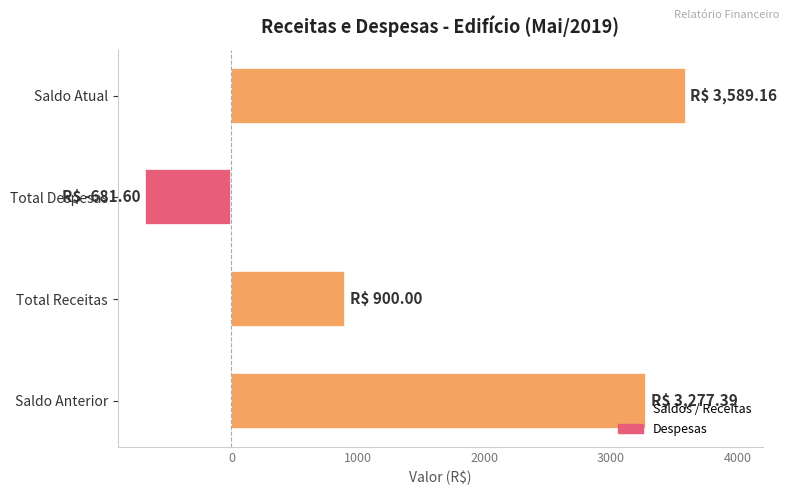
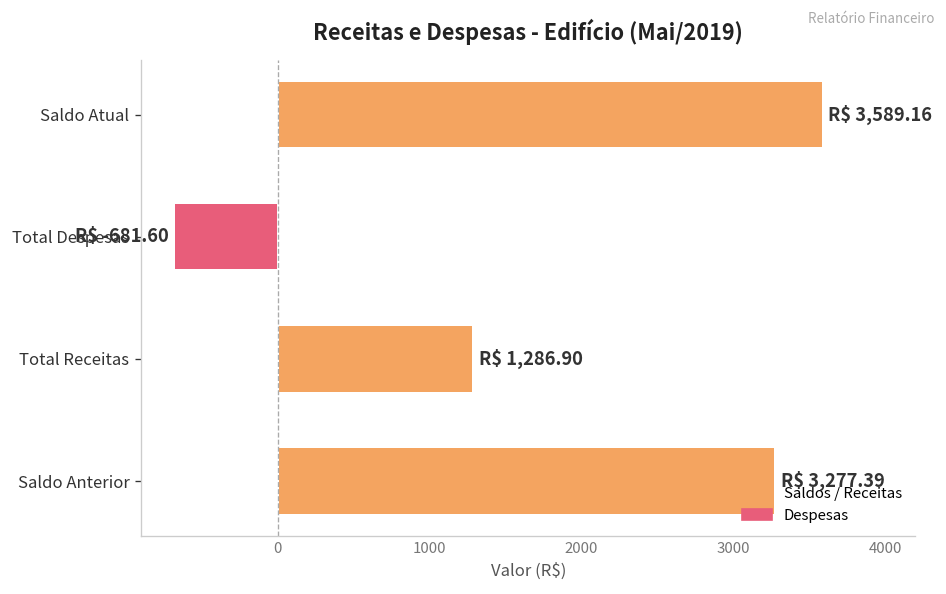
  {
    "Saldo Atual": "3,589.16",
    "Total Despesas": "-681.60",
-   "Total Receitas": "900.00",
+   "Total Receitas": "1,286.90",
    "Saldo Anterior": "3,277.39"
  }
